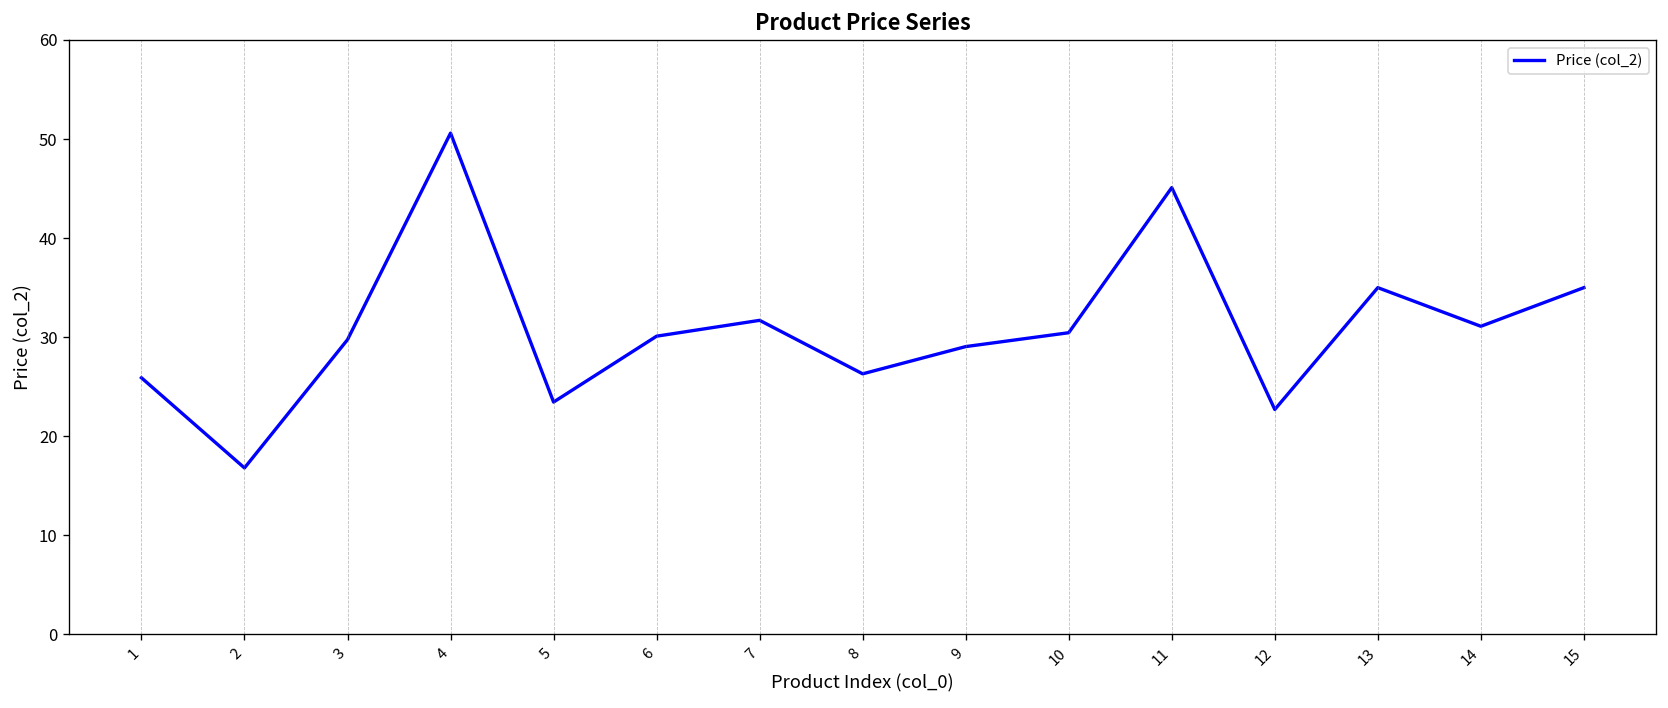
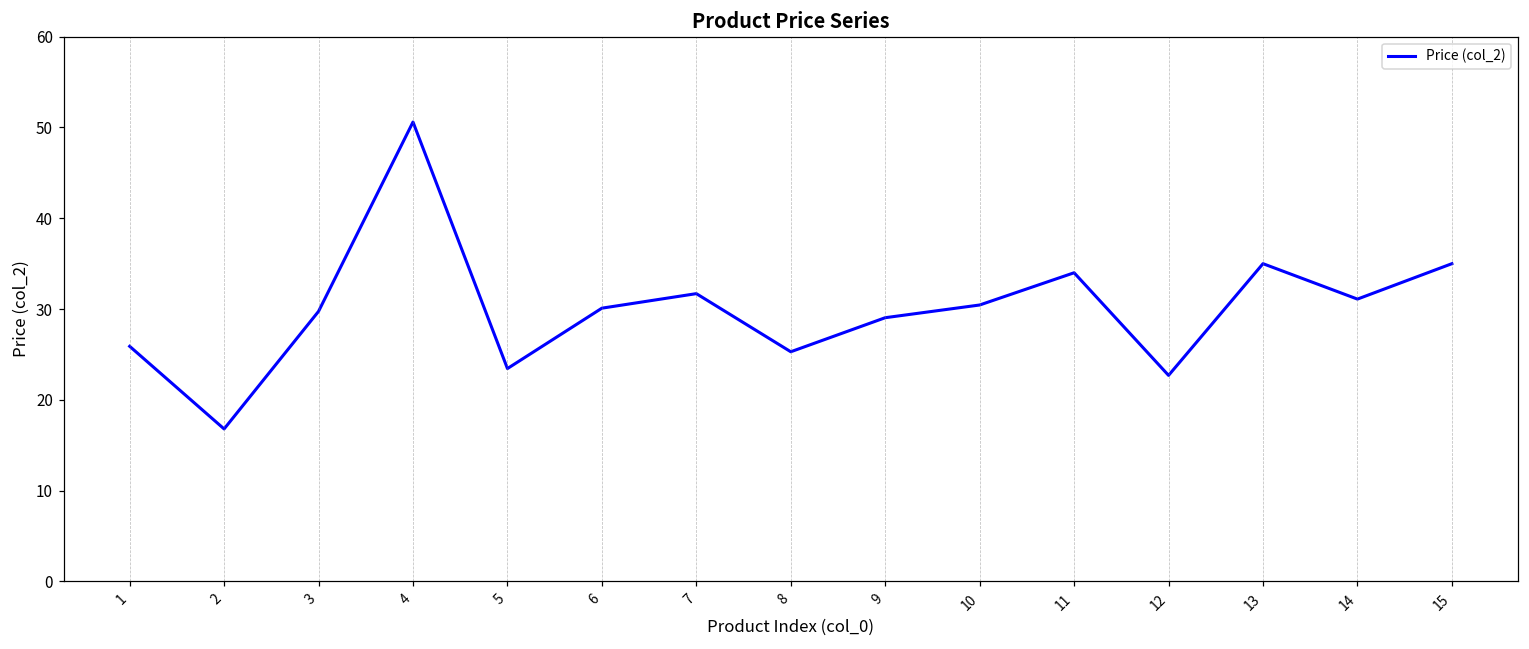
  {
    "1": 26,
    "2": 17,
    "3": 30,
    "4": 51,
    "5": 23,
    "6": 30,
    "7": 32,
-   "8": 26,
+   "8": 25,
    "9": 29,
    "10": 30,
-   "11": 45,
+   "11": 34,
    "12": 23,
    "13": 35,
    "14": 31,
    "15": 35
  }
